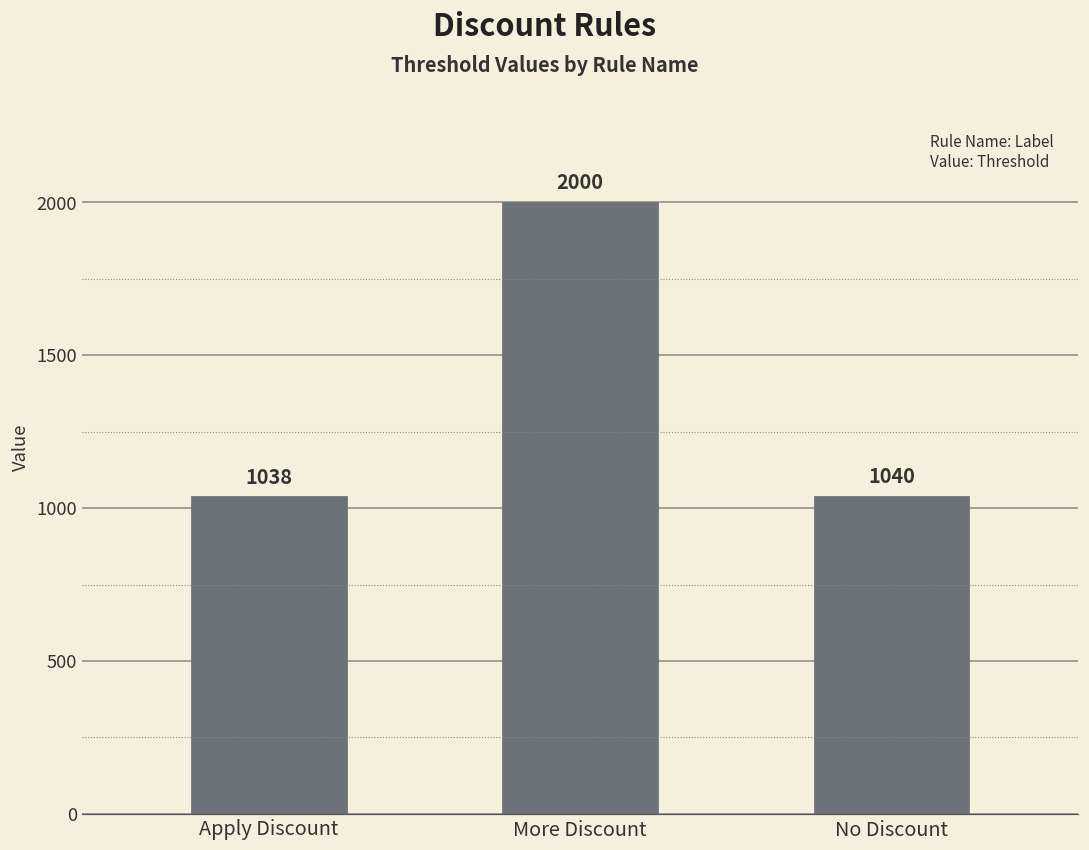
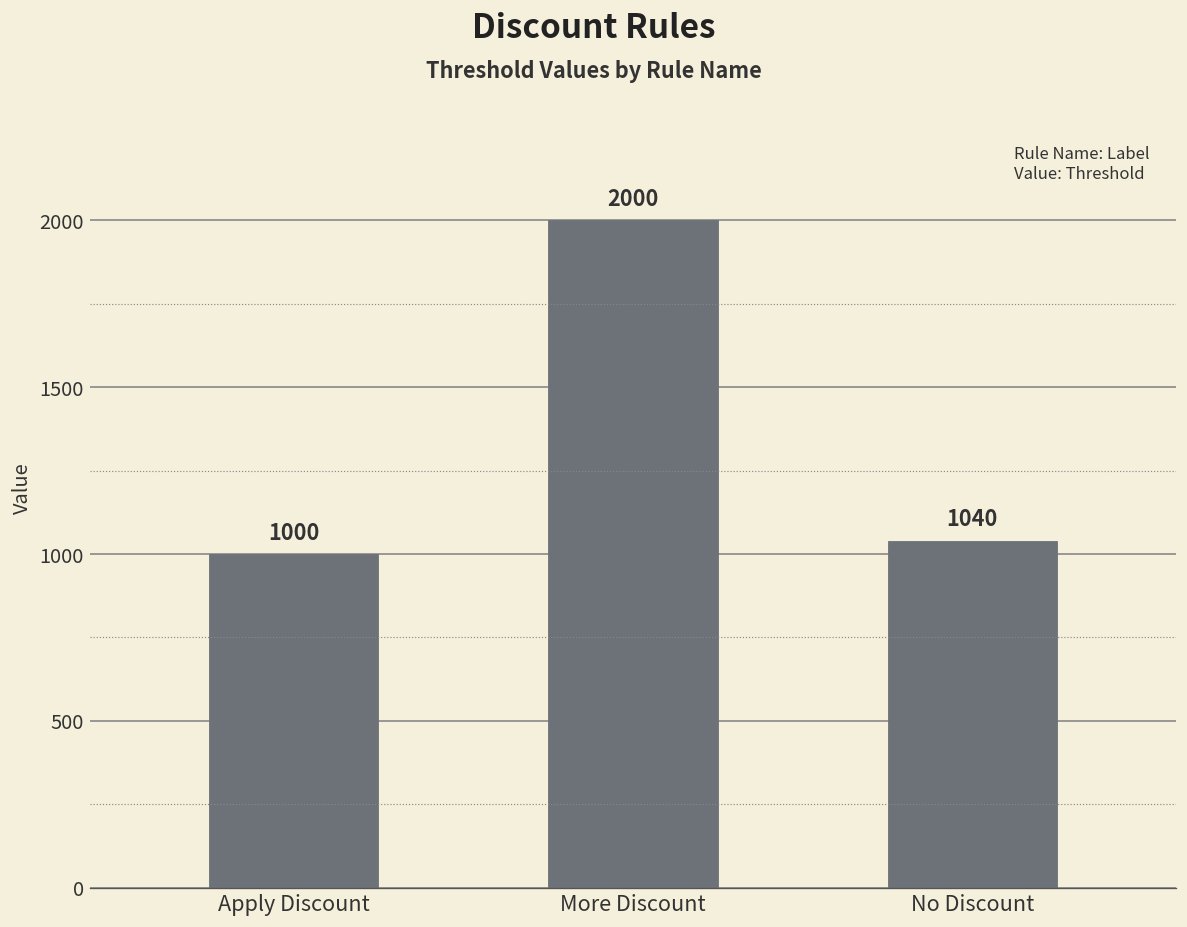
  {
-   "Apply Discount": 1038,
+   "Apply Discount": 1000,
    "More Discount": 2000,
    "No Discount": 1040
  }
